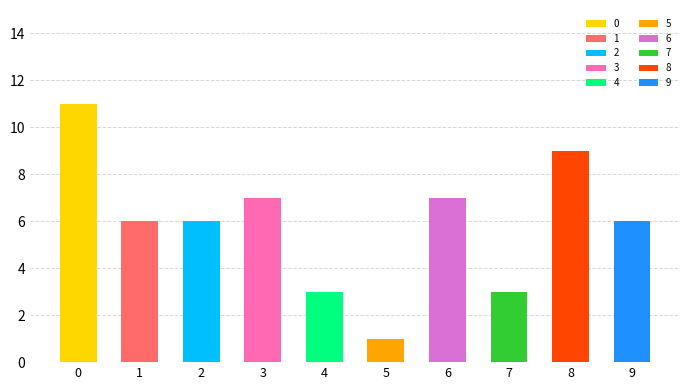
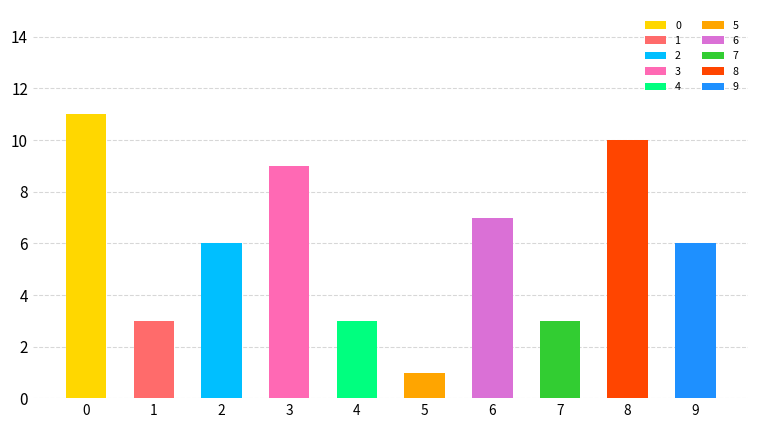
  {
    "0": 11,
-   "1": 6,
+   "1": 3,
    "2": 6,
-   "3": 7,
+   "3": 9,
    "4": 3,
    "5": 1,
    "6": 7,
    "7": 3,
-   "8": 9,
+   "8": 10,
    "9": 6
  }
